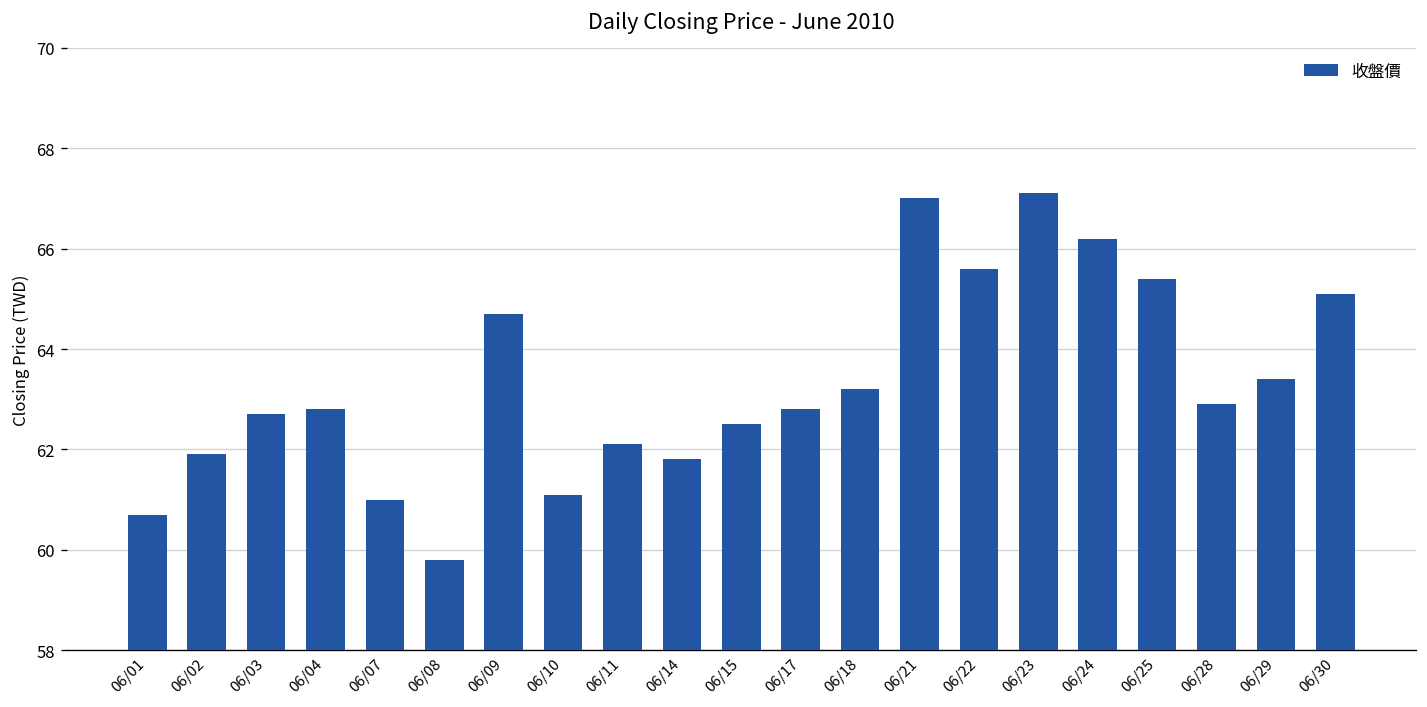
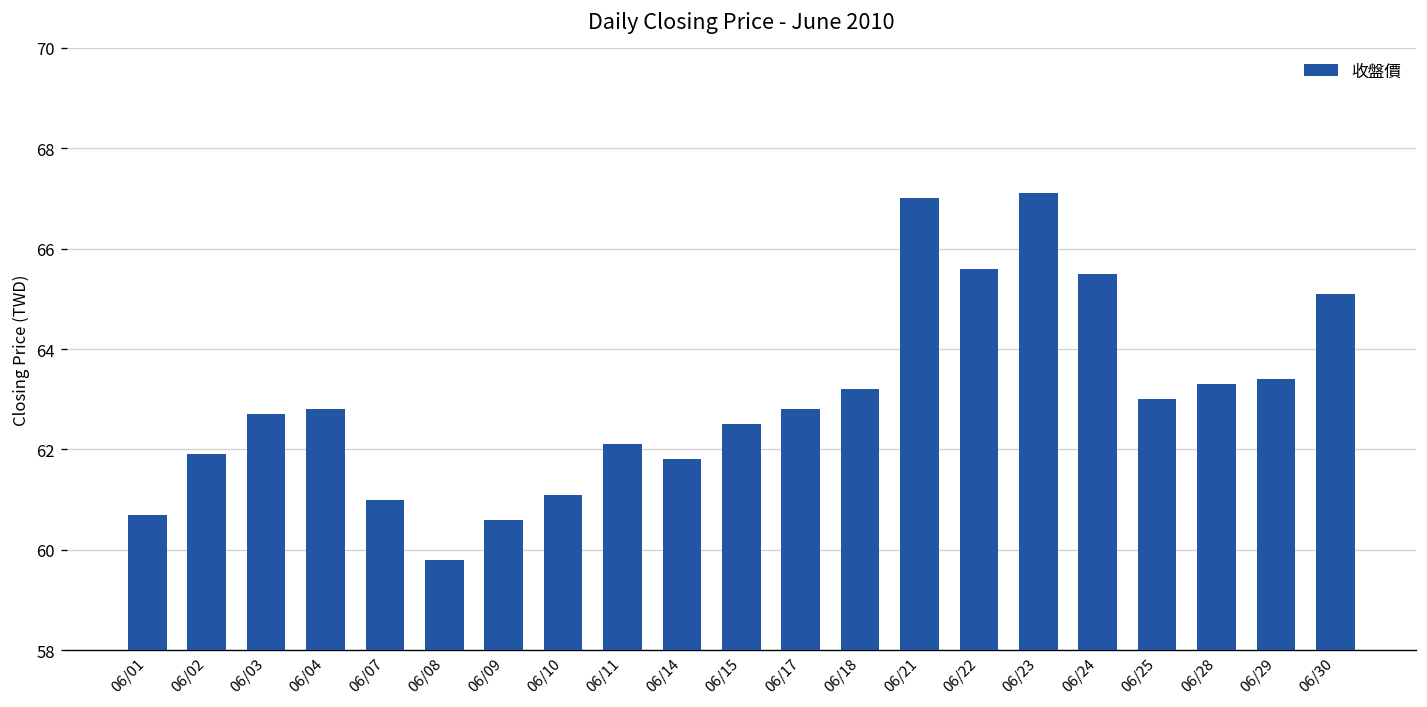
  {
    "06/01": 60.7,
    "06/02": 61.9,
    "06/03": 62.7,
    "06/04": 62.8,
    "06/07": 61.0,
    "06/08": 59.8,
-   "06/09": 64.7,
+   "06/09": 60.6,
    "06/10": 61.1,
    "06/11": 62.1,
    "06/14": 61.8,
    "06/15": 62.5,
    "06/17": 62.8,
    "06/18": 63.2,
    "06/21": 67.0,
    "06/22": 65.6,
    "06/23": 67.1,
-   "06/24": 66.2,
-   "06/25": 65.4,
-   "06/28": 62.9,
+   "06/24": 65.5,
+   "06/25": 63.0,
+   "06/28": 63.3,
    "06/29": 63.4,
    "06/30": 65.1
  }
